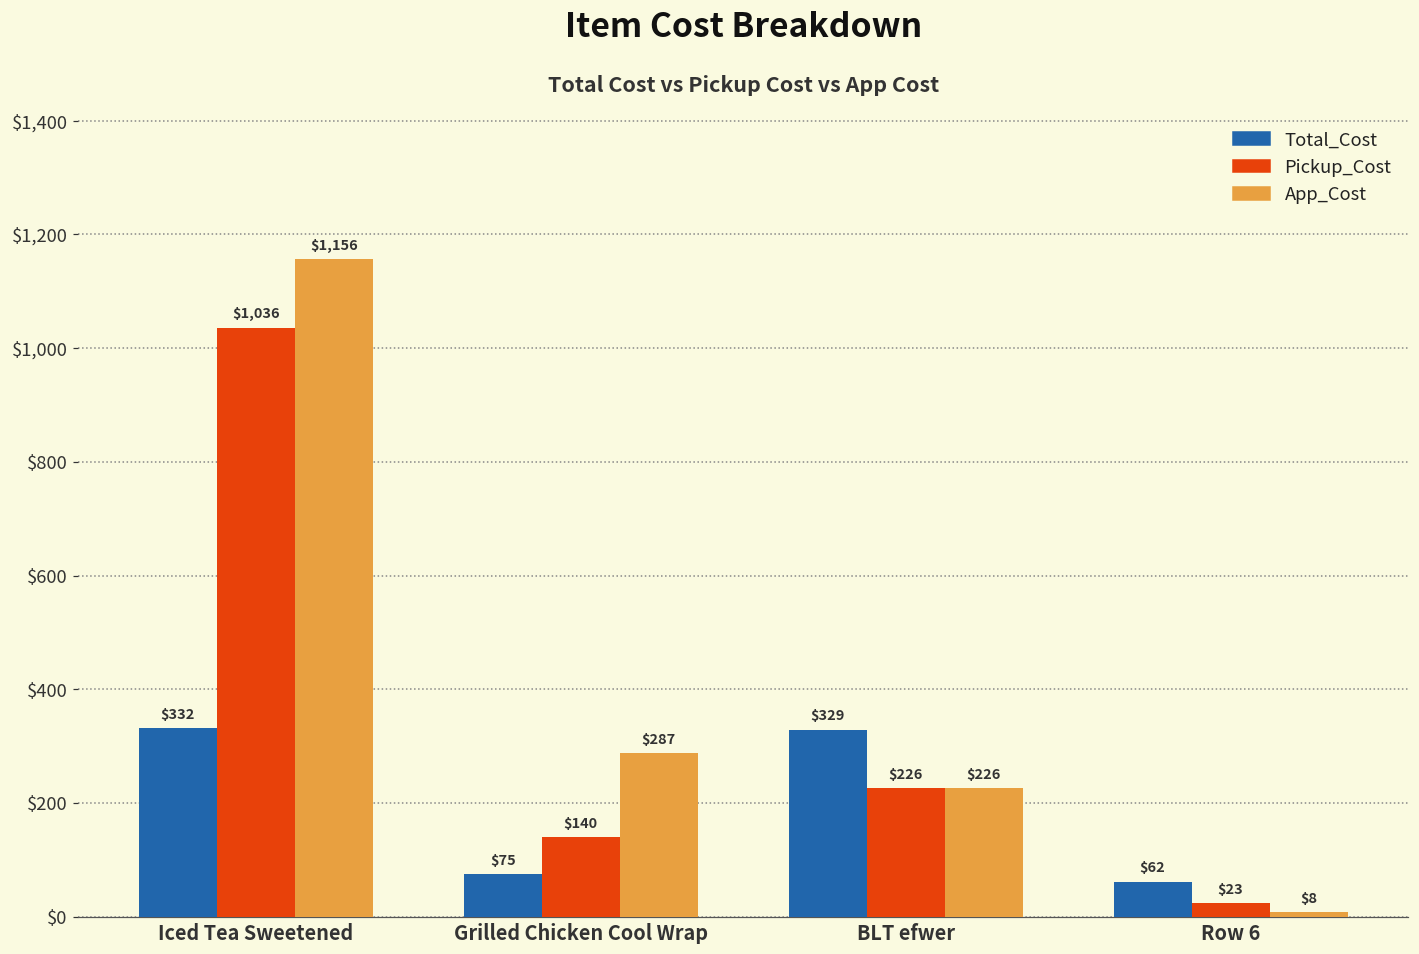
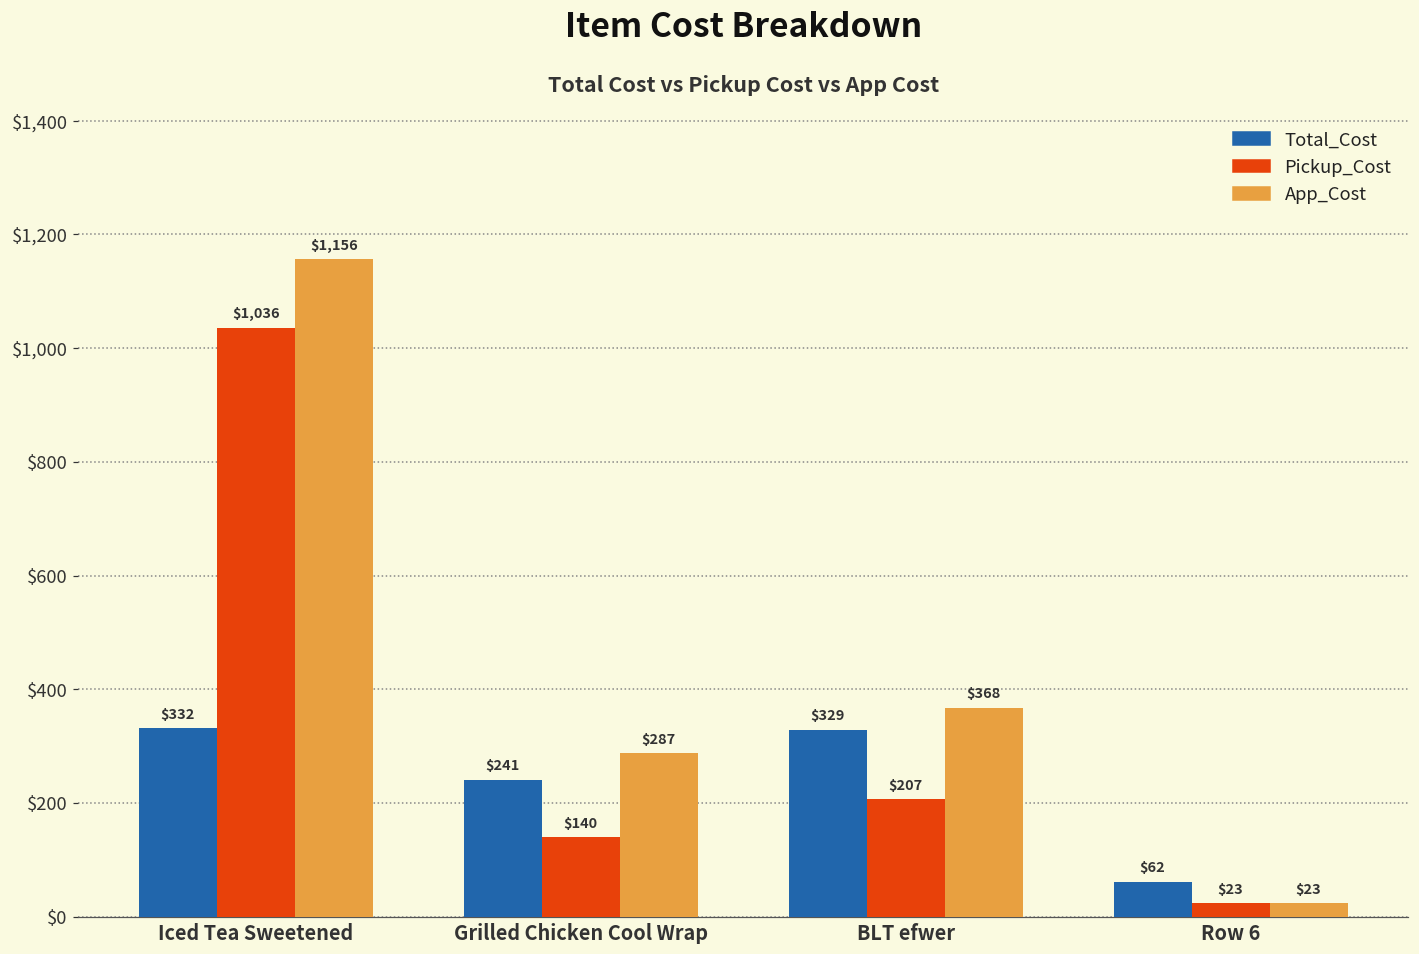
  {
    "Total_Cost": {
      "Iced Tea Sweetened": "$332",
-     "Grilled Chicken Cool Wrap": "$75",
+     "Grilled Chicken Cool Wrap": "$241",
      "BLT efwer": "$329",
      "Row 6": "$62"
    },
    "Pickup_Cost": {
      "Iced Tea Sweetened": "$1,036",
      "Grilled Chicken Cool Wrap": "$140",
-     "BLT efwer": "$226",
+     "BLT efwer": "$207",
      "Row 6": "$23"
    },
    "App_Cost": {
      "Iced Tea Sweetened": "$1,156",
      "Grilled Chicken Cool Wrap": "$287",
-     "BLT efwer": "$226",
-     "Row 6": "$8"
+     "BLT efwer": "$368",
+     "Row 6": "$23"
    }
  }
